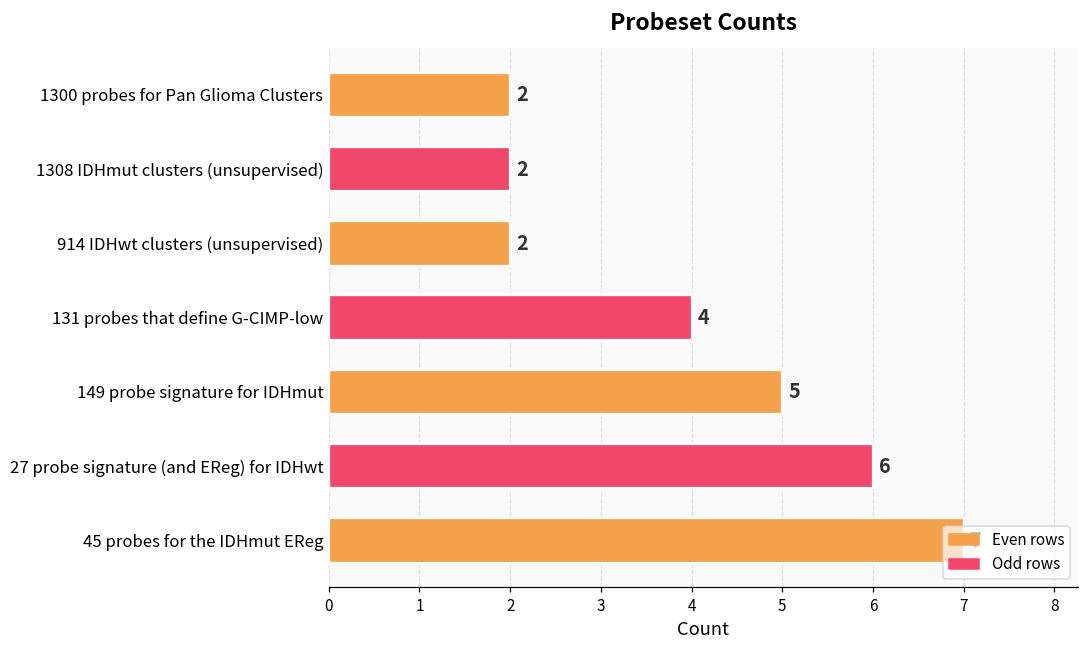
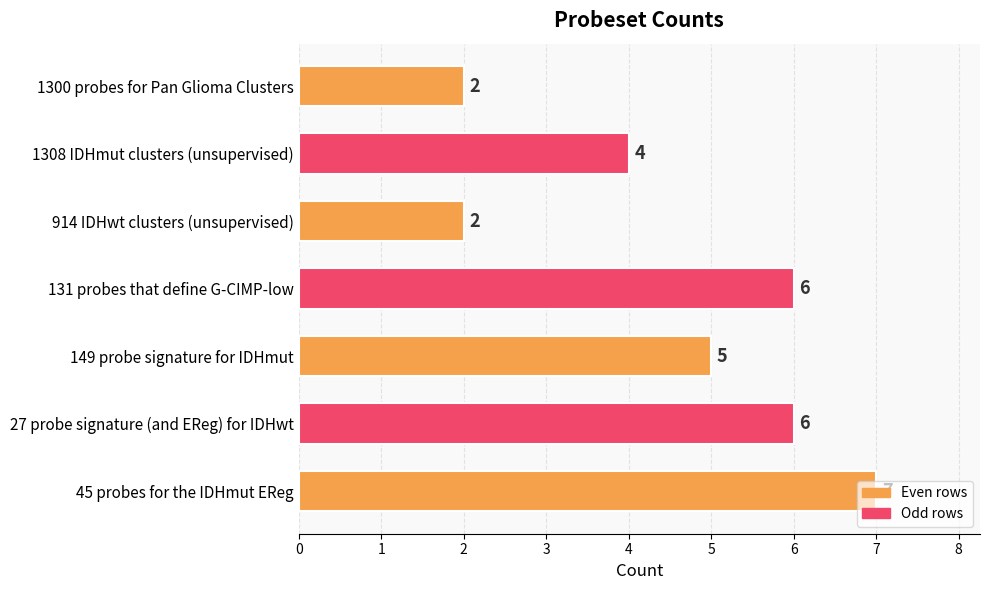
  {
    "1300 probes for Pan Glioma Clusters": 2,
-   "1308 IDHmut clusters (unsupervised)": 2,
+   "1308 IDHmut clusters (unsupervised)": 4,
    "914 IDHwt clusters (unsupervised)": 2,
-   "131 probes that define G-CIMP-low": 4,
+   "131 probes that define G-CIMP-low": 6,
    "149 probe signature for IDHmut": 5,
    "27 probe signature (and EReg) for IDHwt": 6
  }
